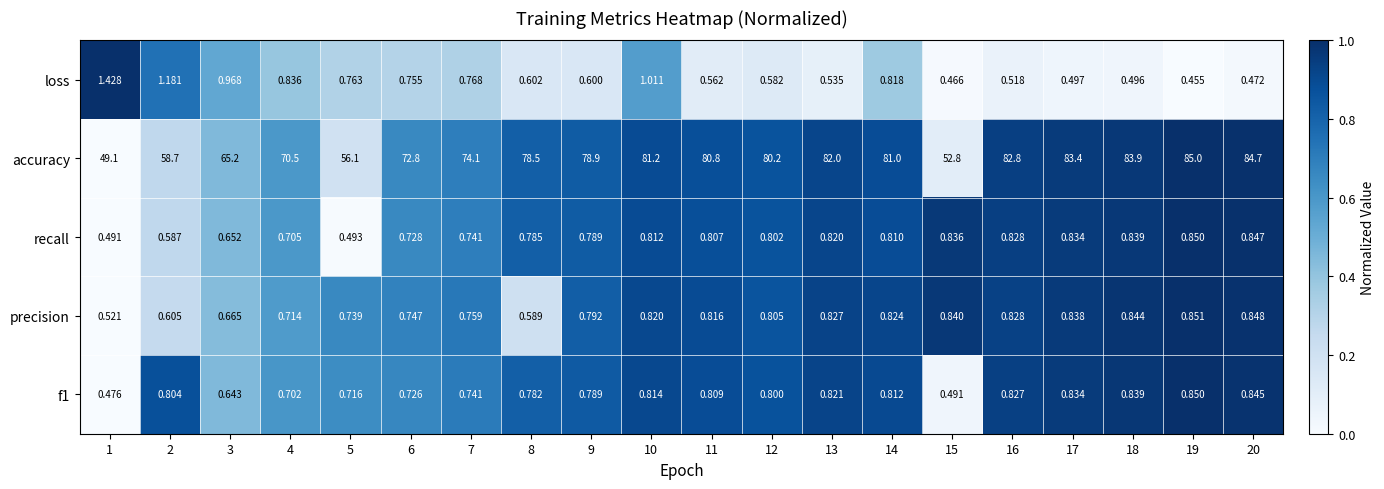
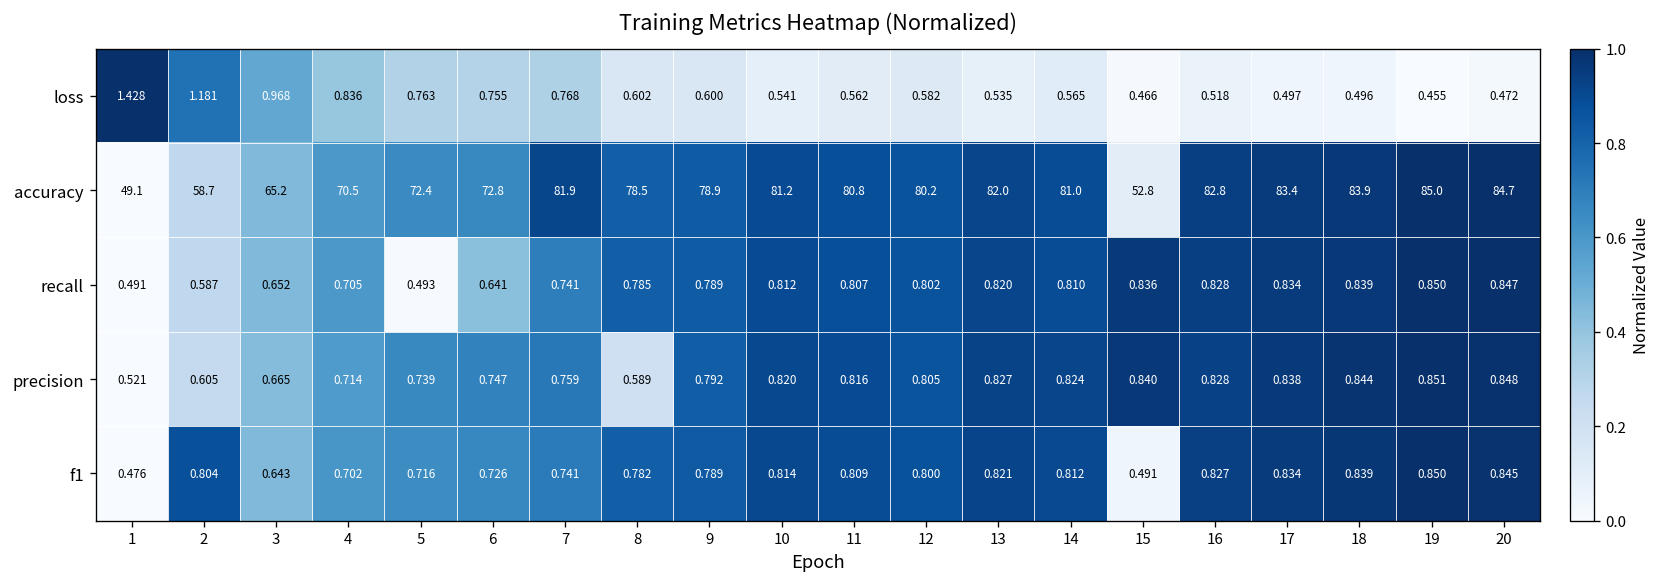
  {
    "loss": {
      "1": 1.428,
      "2": 1.181,
      "3": 0.968,
      "4": 0.836,
      "5": 0.763,
      "6": 0.755,
      "7": 0.768,
      "8": 0.602,
      "9": 0.600,
-     "10": 1.011,
+     "10": 0.541,
      "11": 0.562,
      "12": 0.582,
      "13": 0.535,
-     "14": 0.818,
+     "14": 0.565,
      "15": 0.466,
      "16": 0.518,
      "17": 0.497,
      "18": 0.496,
      "19": 0.455,
      "20": 0.472
    },
    "accuracy": {
      "1": 49.1,
      "2": 58.7,
      "3": 65.2,
      "4": 70.5,
-     "5": 56.1,
+     "5": 72.4,
      "6": 72.8,
-     "7": 74.1,
+     "7": 81.9,
      "8": 78.5,
      "9": 78.9,
      "10": 81.2,
      "11": 80.8,
      "12": 80.2,
      "13": 82.0,
      "14": 81.0,
      "15": 52.8,
      "16": 82.8,
      "17": 83.4,
      "18": 83.9,
      "19": 85.0,
      "20": 84.7
    },
    "recall": {
      "1": 0.491,
      "2": 0.587,
      "3": 0.652,
      "4": 0.705,
      "5": 0.493,
-     "6": 0.728,
+     "6": 0.641,
      "7": 0.741,
      "8": 0.785,
      "9": 0.789,
      "10": 0.812,
      "11": 0.807,
      "12": 0.802,
      "13": 0.820,
      "14": 0.810,
      "15": 0.836,
      "16": 0.828,
      "17": 0.834,
      "18": 0.839,
      "19": 0.850,
      "20": 0.847
    },
    "precision": {
      "1": 0.521,
      "2": 0.605,
      "3": 0.665,
      "4": 0.714,
      "5": 0.739,
      "6": 0.747,
      "7": 0.759,
      "8": 0.589,
      "9": 0.792,
      "10": 0.820,
      "11": 0.816,
      "12": 0.805,
      "13": 0.827,
      "14": 0.824,
      "15": 0.840,
      "16": 0.828,
      "17": 0.838,
      "18": 0.844,
      "19": 0.851,
      "20": 0.848
    },
    "f1": {
      "1": 0.476,
      "2": 0.804,
      "3": 0.643,
      "4": 0.702,
      "5": 0.716,
      "6": 0.726,
      "7": 0.741,
      "8": 0.782,
      "9": 0.789,
      "10": 0.814,
      "11": 0.809,
      "12": 0.800,
      "13": 0.821,
      "14": 0.812,
      "15": 0.491,
      "16": 0.827,
      "17": 0.834,
      "18": 0.839,
      "19": 0.850,
      "20": 0.845
    }
  }
